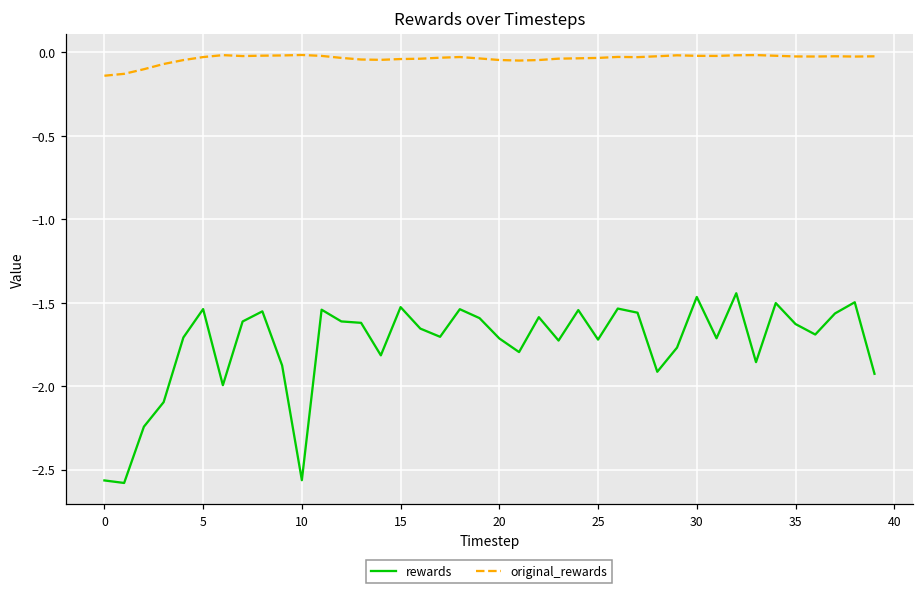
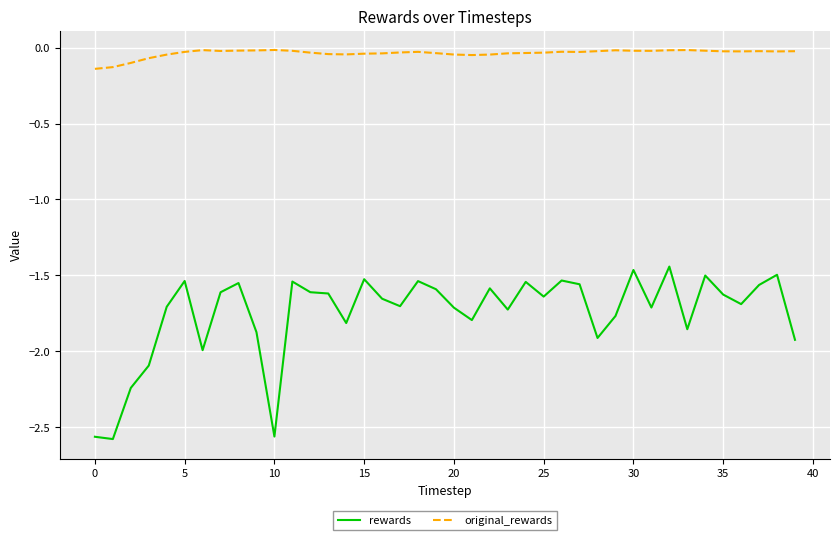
  {
    "rewards": {
      "0": -2.57,
      "5": -1.54,
      "10": -2.56,
      "15": -1.53,
      "20": -1.71,
-     "25": -1.72,
+     "25": -1.64,
      "30": -1.47,
      "35": -1.63
    },
    "original_rewards": {
      "0": -0.14,
      "5": -0.03,
      "10": -0.02,
      "15": -0.04,
      "20": -0.05,
      "25": -0.03,
      "30": -0.02,
      "35": -0.02
    }
  }
